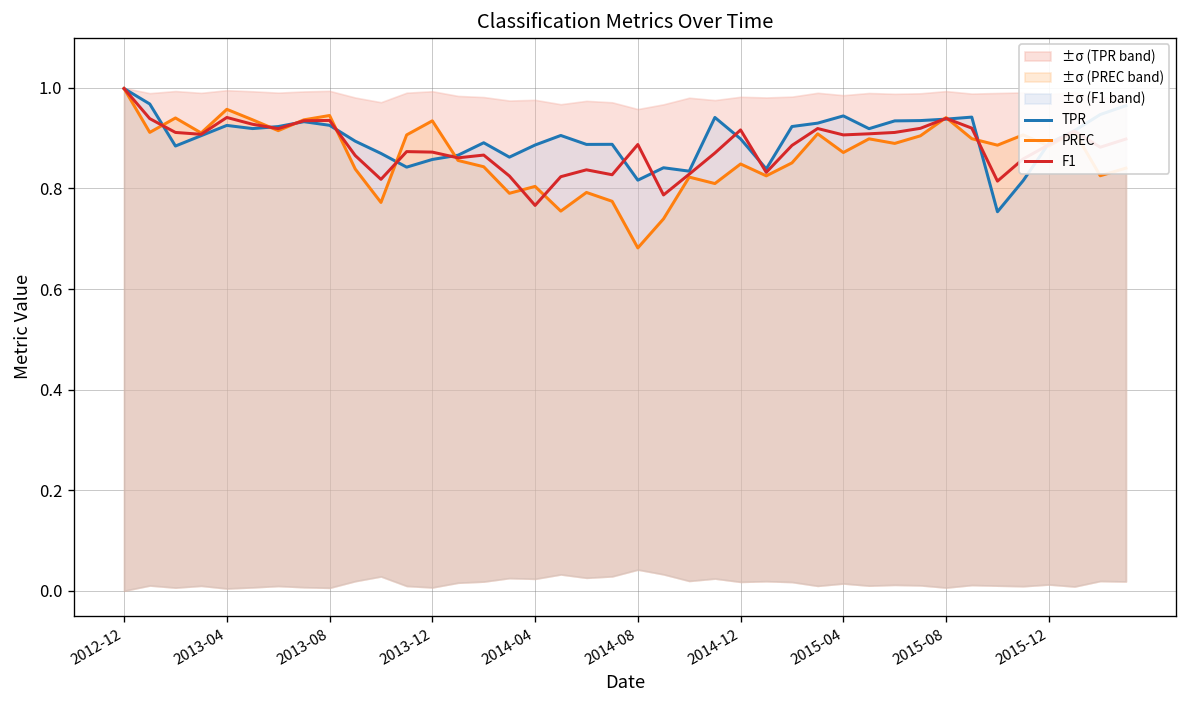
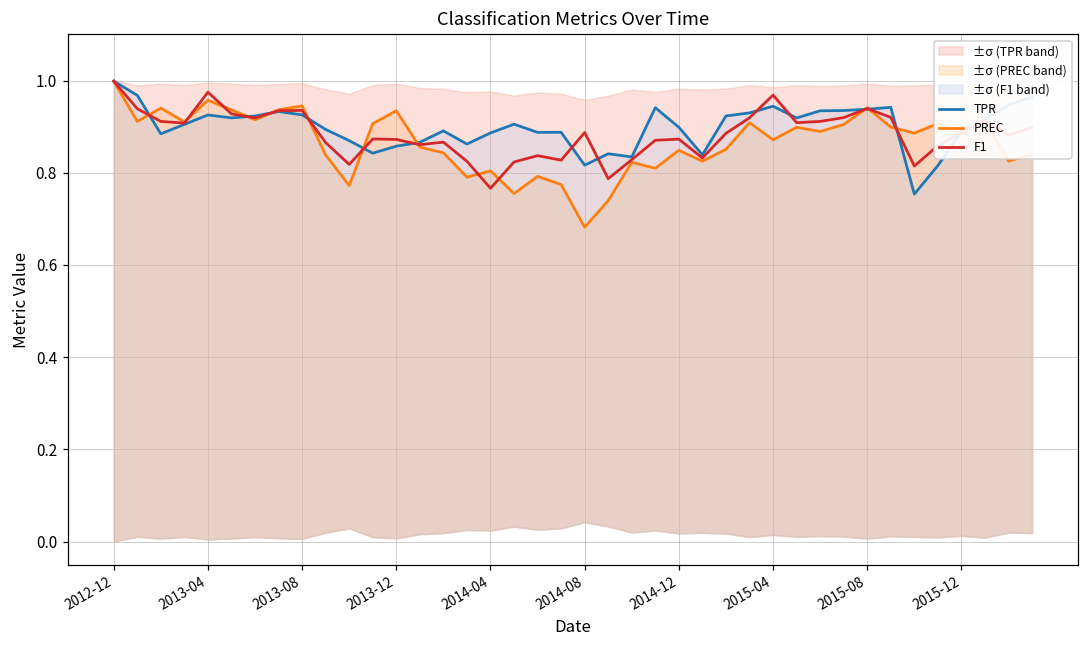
  {
    "F1": {
-     "2013-04": 0.94,
+     "2013-04": 0.97,
      "2013-08": 0.94,
      "2013-12": 0.87,
      "2014-04": 0.77,
      "2014-08": 0.89,
-     "2014-12": 0.92,
-     "2015-04": 0.91
+     "2014-12": 0.87,
+     "2015-04": 0.97
    }
  }
